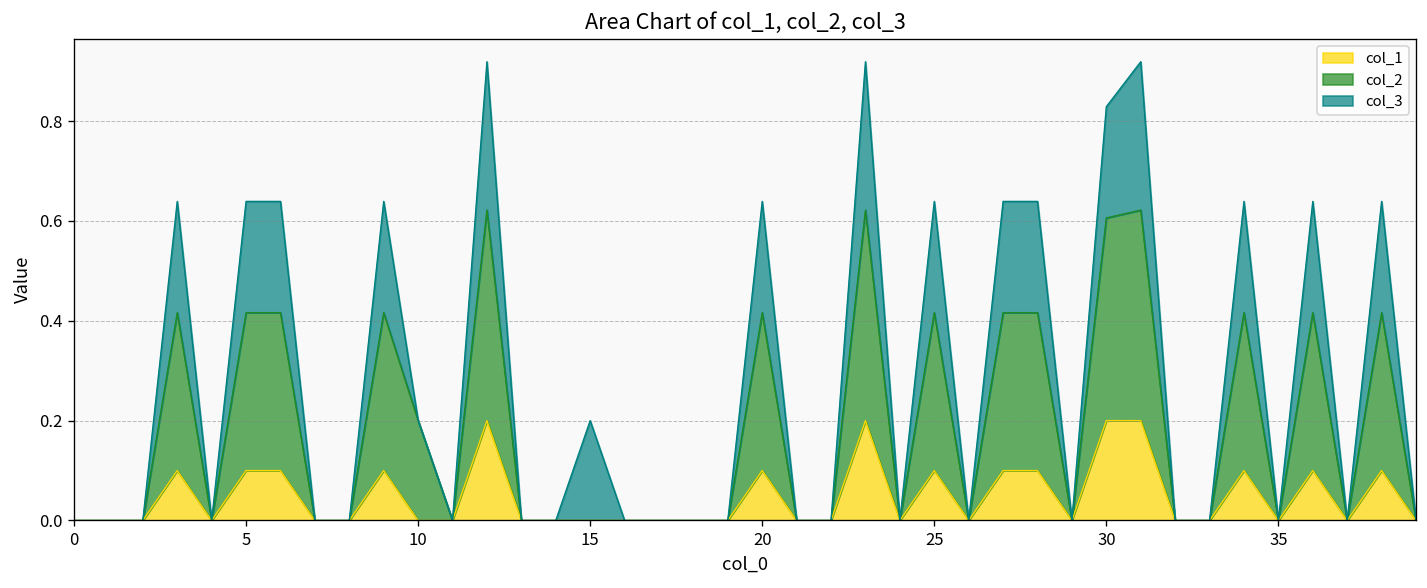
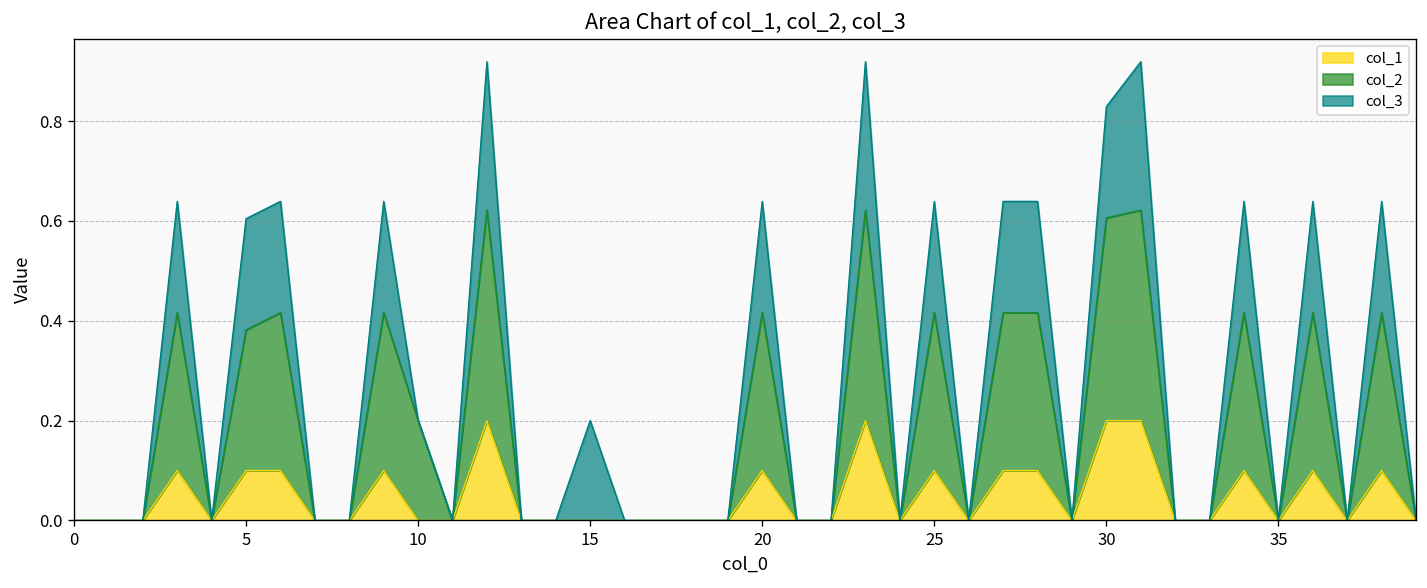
  {
    "col_1": {
      "5": 0.10,
      "10": 0.00,
      "20": 0.10,
      "25": 0.10,
      "30": 0.20
    },
    "col_2": {
-     "5": 0.32,
+     "5": 0.28,
      "20": 0.32,
      "25": 0.32,
      "30": 0.41
    },
    "col_3": {
      "5": 0.22,
      "15": 0.20,
      "20": 0.22,
      "25": 0.22,
      "30": 0.22
    }
  }
